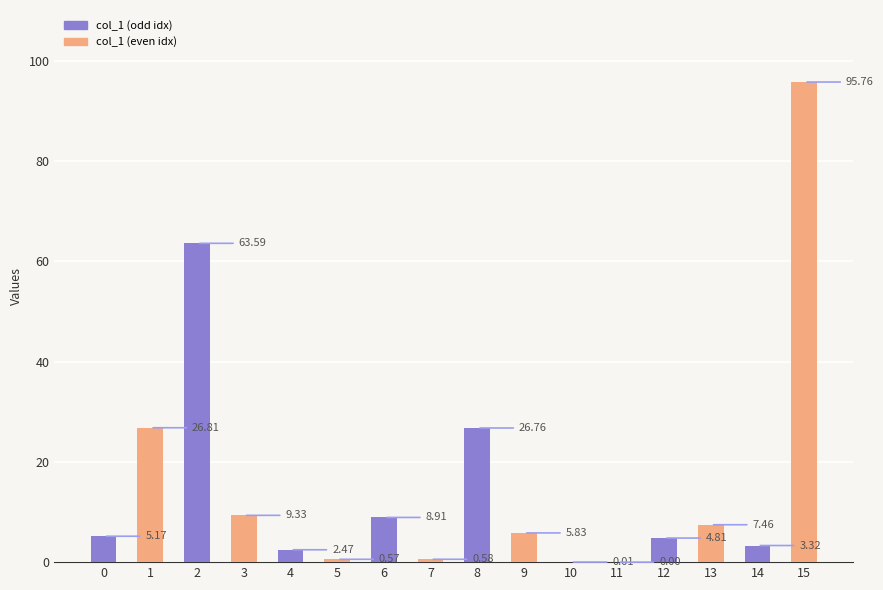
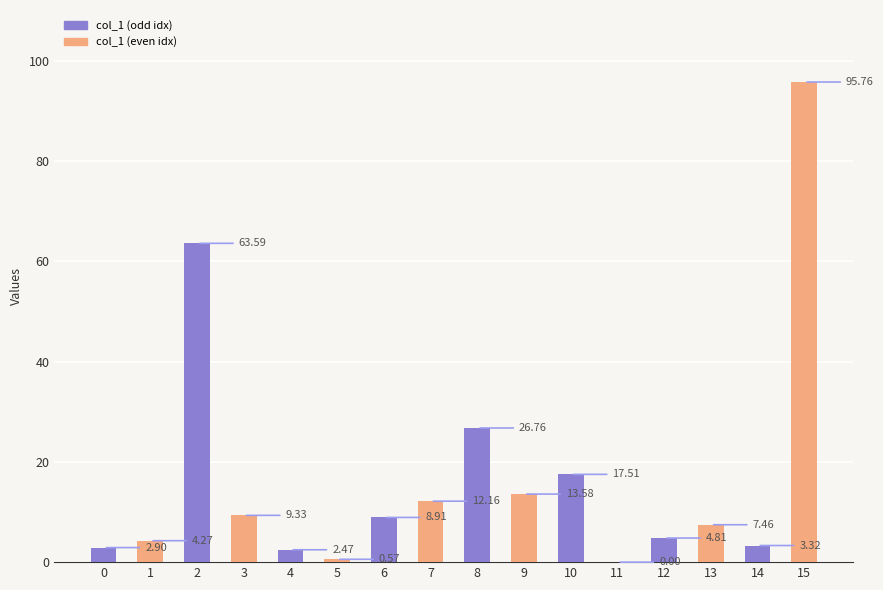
  {
-   "0": 5.17,
-   "1": 26.81,
+   "0": 2.90,
+   "1": 4.27,
    "2": 63.59,
    "3": 9.33,
    "4": 2.47,
    "5": 0.57,
    "6": 8.91,
-   "7": 0.58,
+   "7": 12.16,
    "8": 26.76,
-   "9": 5.83,
-   "10": 0.01,
+   "9": 13.58,
+   "10": 17.51,
    "12": 4.81,
    "13": 7.46,
    "14": 3.32,
    "15": 95.76
  }
